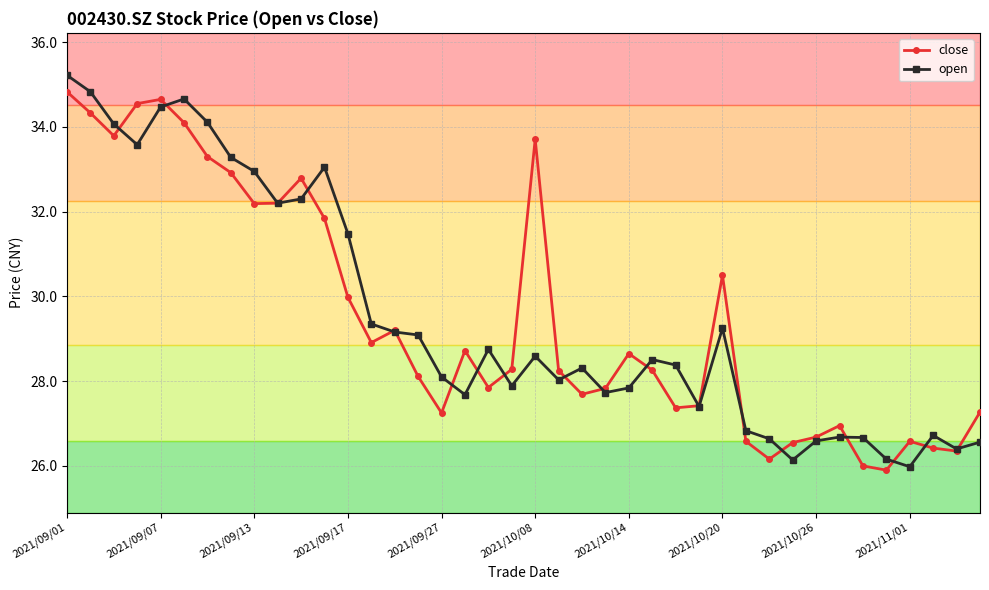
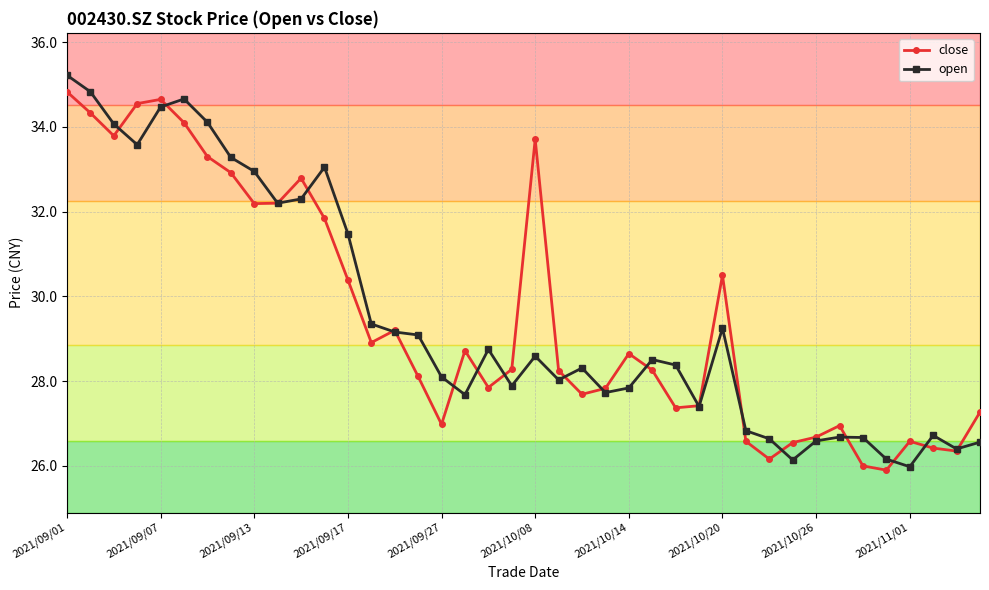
  {
    "close": {
      "2021/09/01": 34.8,
      "2021/09/07": 34.7,
      "2021/09/13": 32.2,
-     "2021/09/17": 30.0,
-     "2021/09/27": 27.3,
+     "2021/09/17": 30.4,
+     "2021/09/27": 27.0,
      "2021/10/08": 33.7,
      "2021/10/14": 28.7,
      "2021/10/20": 30.5,
      "2021/10/26": 26.7,
      "2021/11/01": 26.6
    },
    "open": {
      "2021/09/01": 35.2,
      "2021/09/07": 34.5,
      "2021/09/13": 33.0,
      "2021/09/17": 31.5,
      "2021/09/27": 28.1,
      "2021/10/08": 28.6,
      "2021/10/14": 27.8,
      "2021/10/20": 29.3,
      "2021/10/26": 26.6,
      "2021/11/01": 26.0
    }
  }
